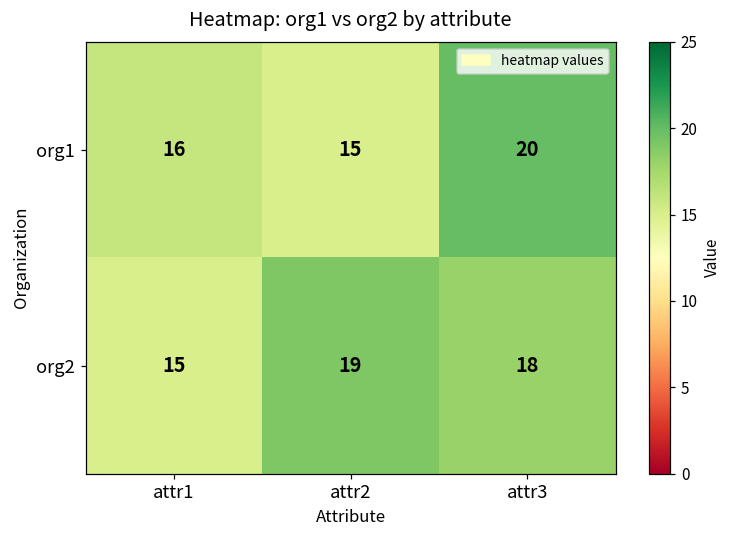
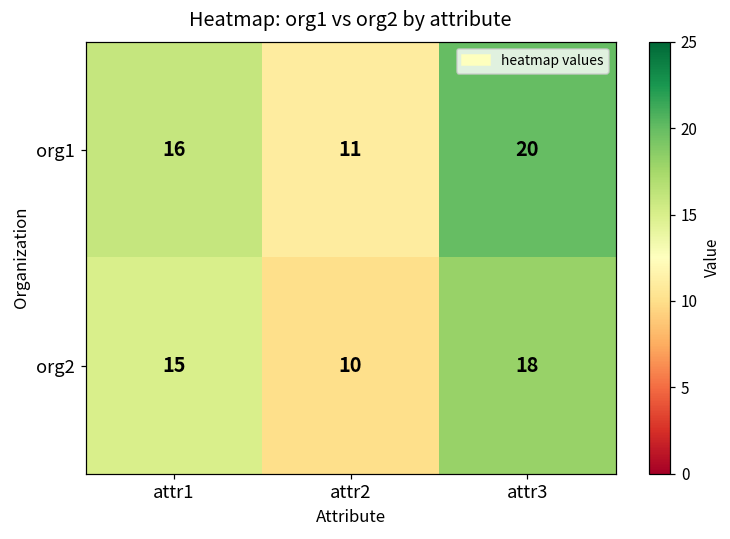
  {
    "org1": {
      "attr1": 16,
-     "attr2": 15,
+     "attr2": 11,
      "attr3": 20
    },
    "org2": {
      "attr1": 15,
-     "attr2": 19,
+     "attr2": 10,
      "attr3": 18
    }
  }
